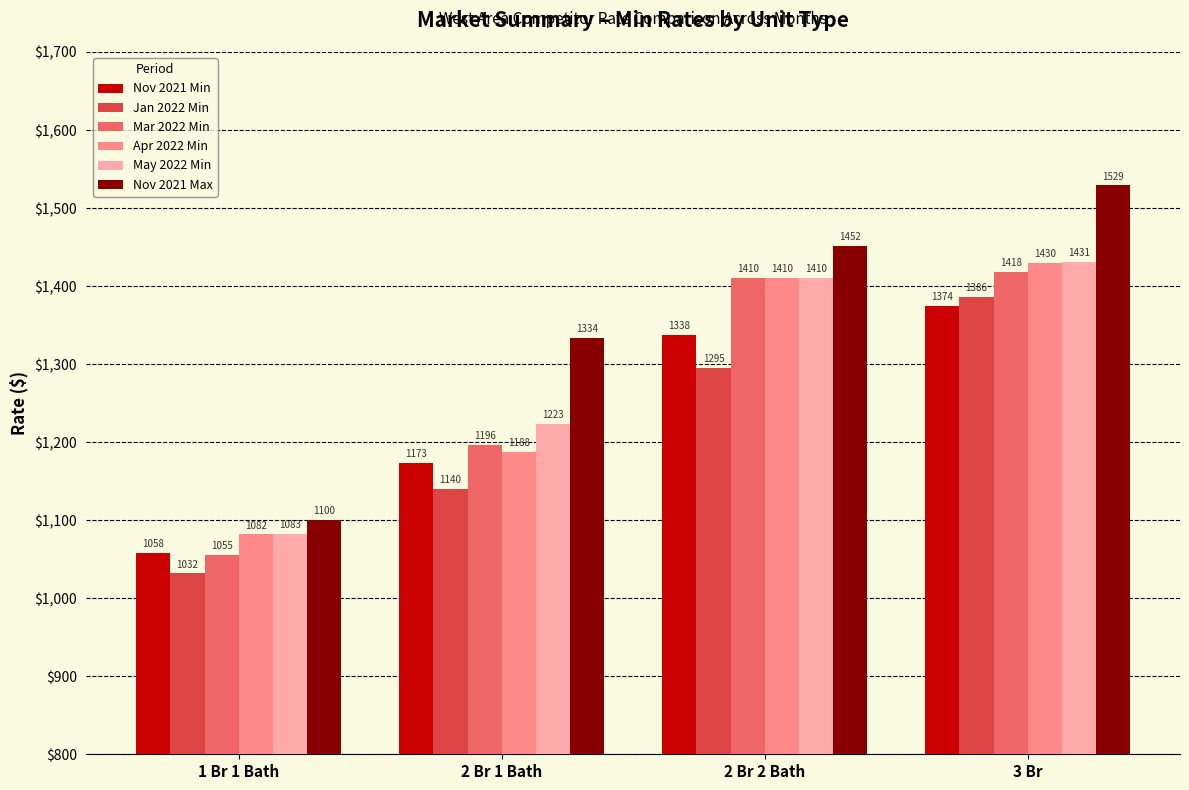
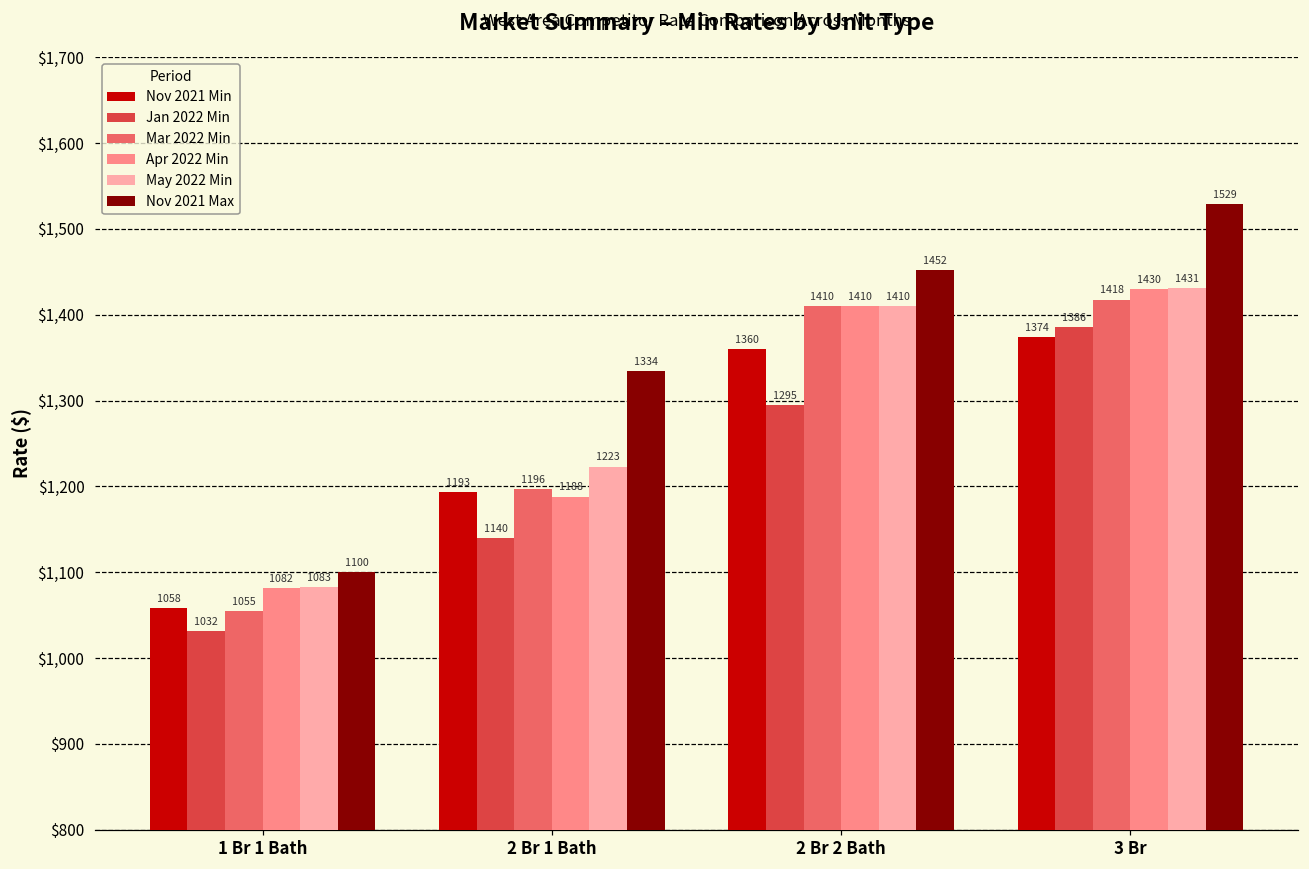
  {
    "Nov 2021 Min": {
      "1 Br 1 Bath": 1058,
-     "2 Br 1 Bath": 1173,
-     "2 Br 2 Bath": 1338,
+     "2 Br 1 Bath": 1193,
+     "2 Br 2 Bath": 1360,
      "3 Br": 1374
    },
    "Nov 2021 Max": {
      "1 Br 1 Bath": 1100,
      "2 Br 1 Bath": 1334,
      "2 Br 2 Bath": 1452,
      "3 Br": 1529
    }
  }
